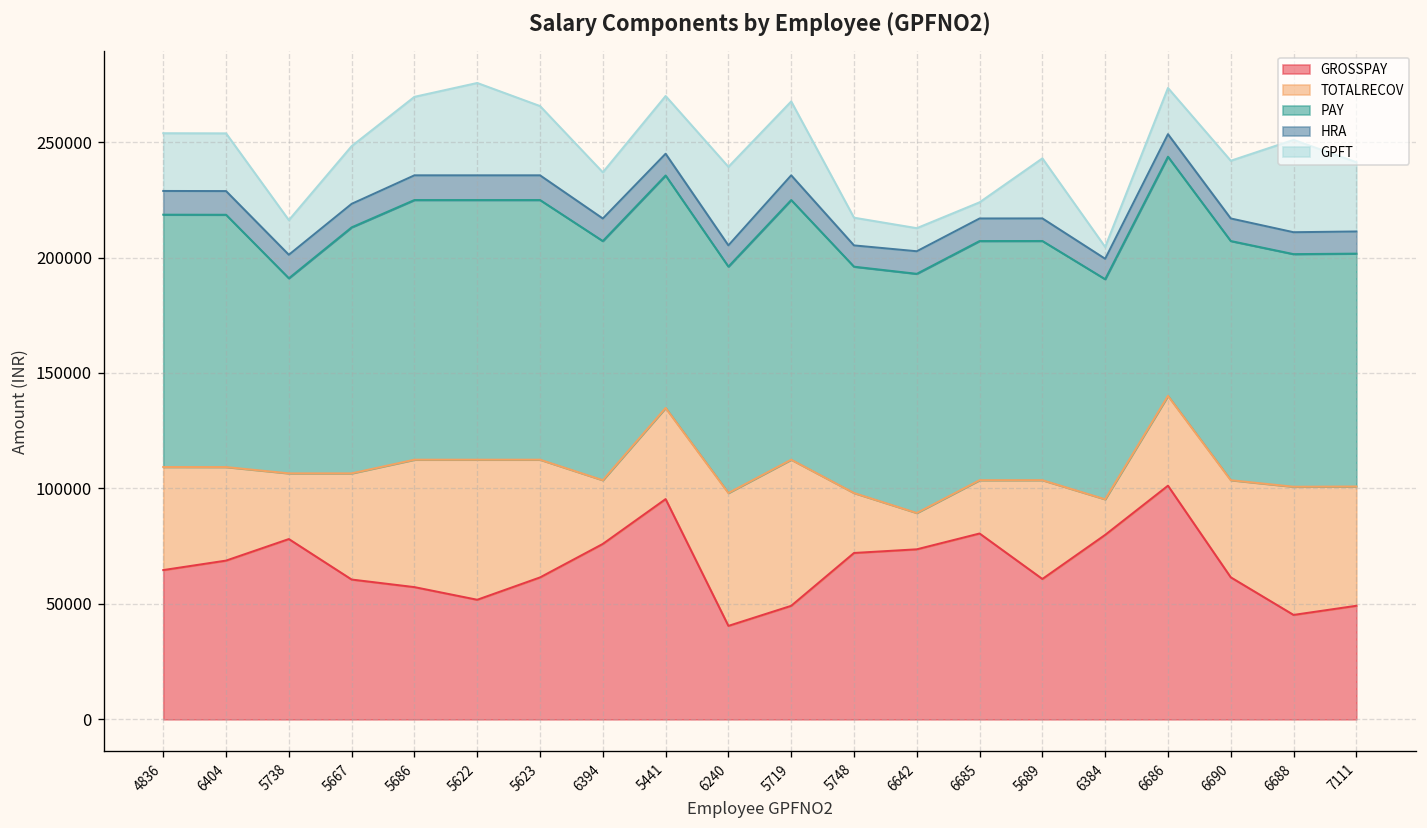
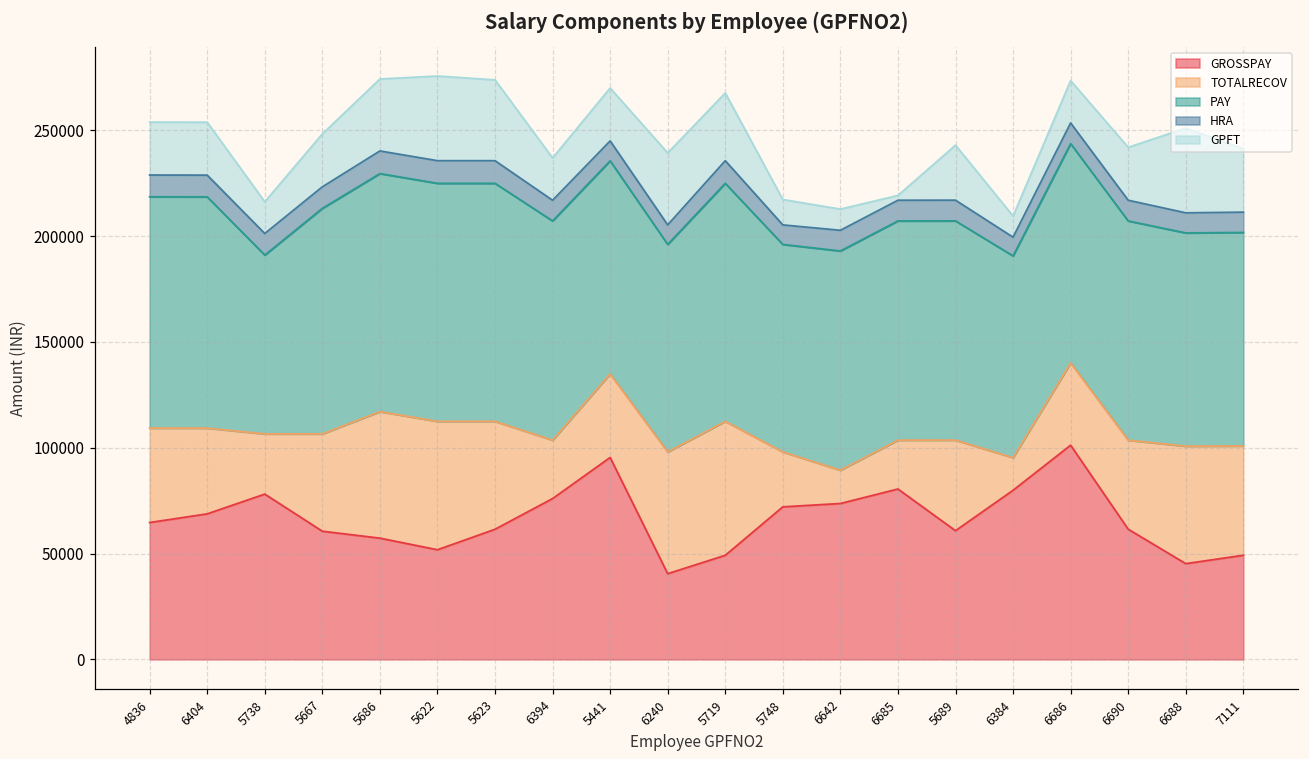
  {
    "GROSSPAY": {
      "4836": 65000,
      "6404": 69000,
      "5738": 78000,
      "5667": 61000,
      "5686": 57000,
      "5622": 52000,
      "5623": 61000,
      "6394": 76000,
      "5441": 95000,
      "6240": 40000,
      "5719": 49000,
      "5748": 72000,
      "6642": 74000,
      "6685": 80000,
      "5689": 61000,
      "6384": 80000,
      "6686": 101000,
      "6690": 62000,
      "6688": 45000,
      "7111": 49000
    },
    "TOTALRECOV": {
      "4836": 45000,
      "6404": 41000,
      "5738": 28000,
      "5667": 46000,
-     "5686": 55000,
+     "5686": 60000,
      "5622": 61000,
      "5623": 51000,
      "6394": 28000,
      "5441": 39000,
      "6240": 58000,
      "5719": 63000,
      "5748": 26000,
      "6642": 16000,
      "6685": 23000,
      "5689": 43000,
      "6384": 15000,
      "6686": 39000,
      "6690": 42000,
      "6688": 56000,
      "7111": 52000
    },
    "GPFT": {
      "4836": 25000,
      "6404": 25000,
      "5738": 15000,
      "5667": 25000,
      "5686": 34000,
      "5622": 40000,
-     "5623": 30000,
+     "5623": 38000,
      "6394": 20000,
      "5441": 25000,
      "6240": 34000,
      "5719": 32000,
      "5748": 12000,
      "6642": 10000,
-     "6685": 7000,
+     "6685": 2000,
      "5689": 26000,
-     "6384": 5000,
+     "6384": 10000,
      "6686": 20000,
      "6690": 25000,
      "7111": 30000
    }
  }
